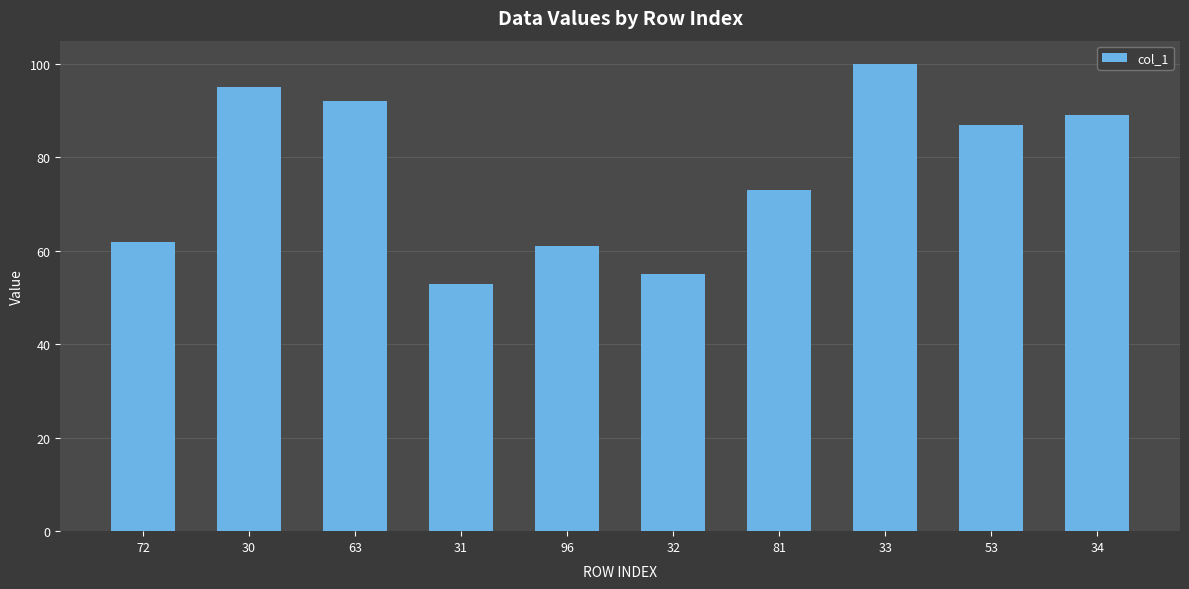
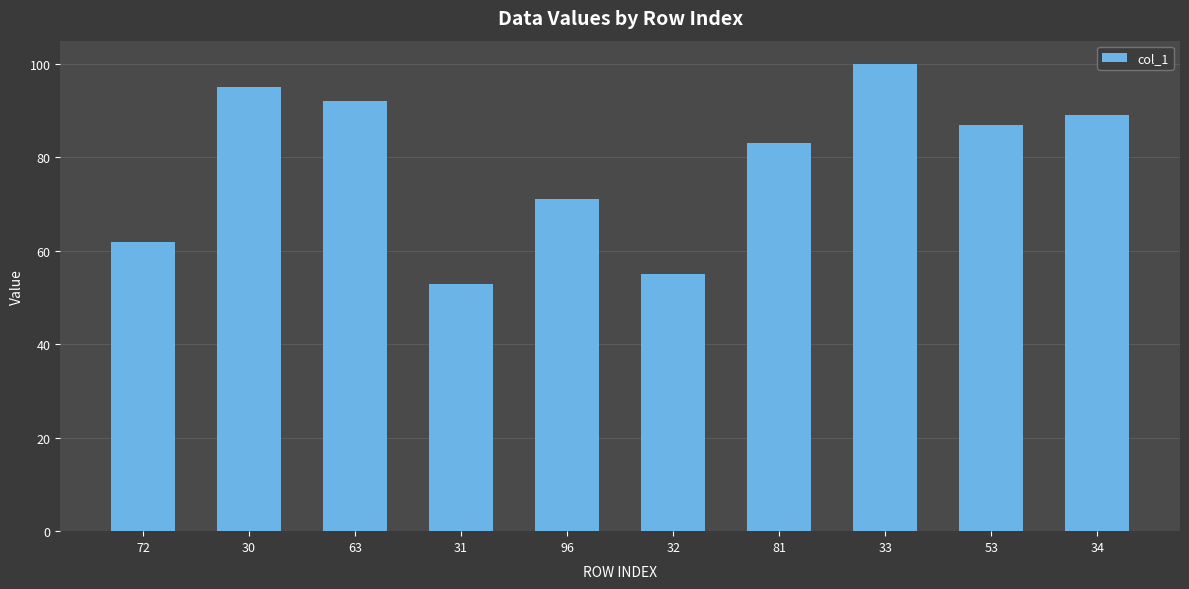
  {
    "72": 62,
    "30": 95,
    "63": 92,
    "31": 53,
-   "96": 61,
+   "96": 71,
    "32": 55,
-   "81": 73,
+   "81": 83,
    "33": 100,
    "53": 87,
    "34": 89
  }
